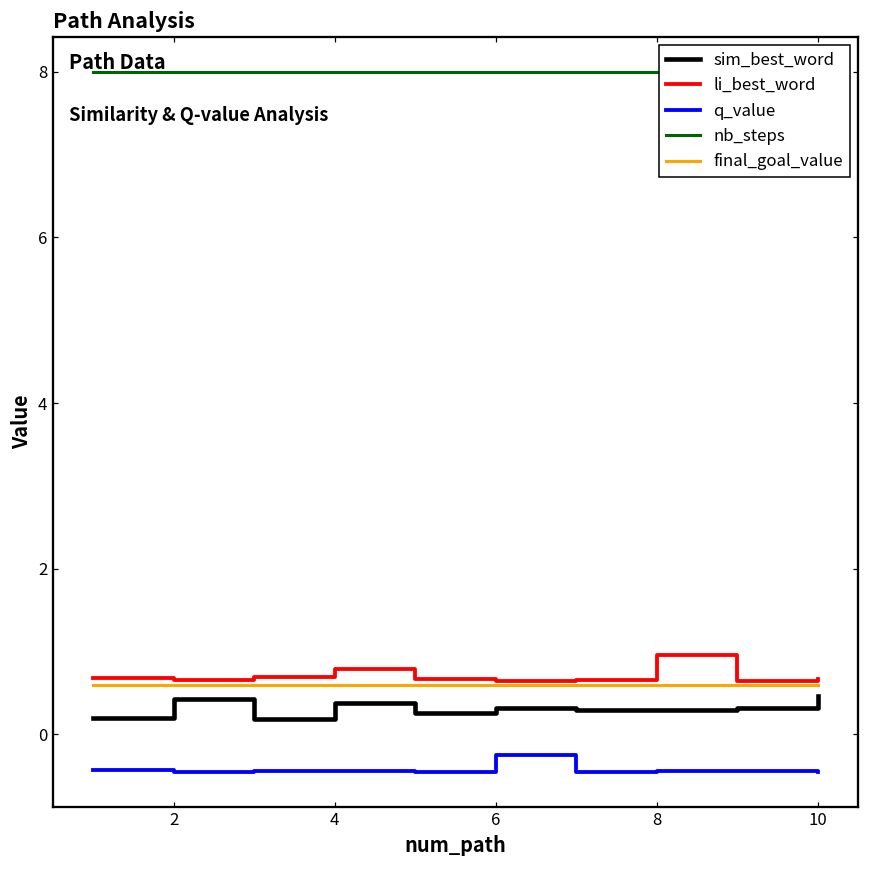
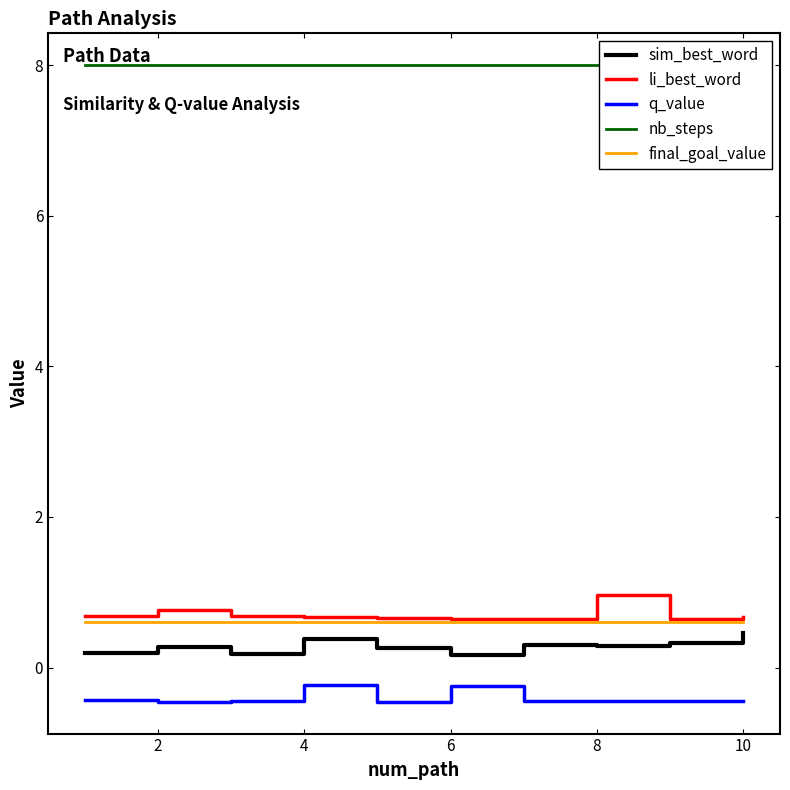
  {
    "sim_best_word": {
-     "2": 0.4,
+     "2": 0.3,
      "4": 0.4,
-     "6": 0.3,
+     "6": 0.2,
      "8": 0.3,
      "10": 0.5
    },
    "li_best_word": {
-     "2": 0.7,
-     "4": 0.8,
+     "2": 0.8,
+     "4": 0.7,
      "6": 0.6,
      "8": 1.0,
      "10": 0.7
    },
    "q_value": {
      "2": -0.5,
-     "4": -0.4,
+     "4": -0.2,
      "6": -0.2,
      "8": -0.4,
      "10": -0.4
    },
    "nb_steps": {
      "2": 8.0,
      "4": 8.0,
      "6": 8.0,
      "8": 8.0
    },
    "final_goal_value": {
      "2": 0.6,
      "4": 0.6,
      "6": 0.6,
      "8": 0.6,
      "10": 0.6
    }
  }
